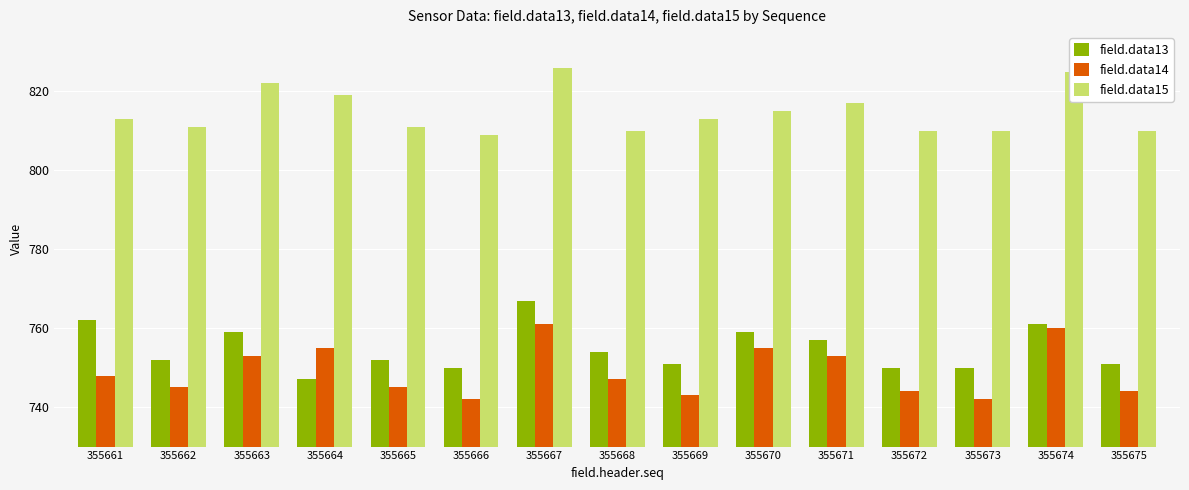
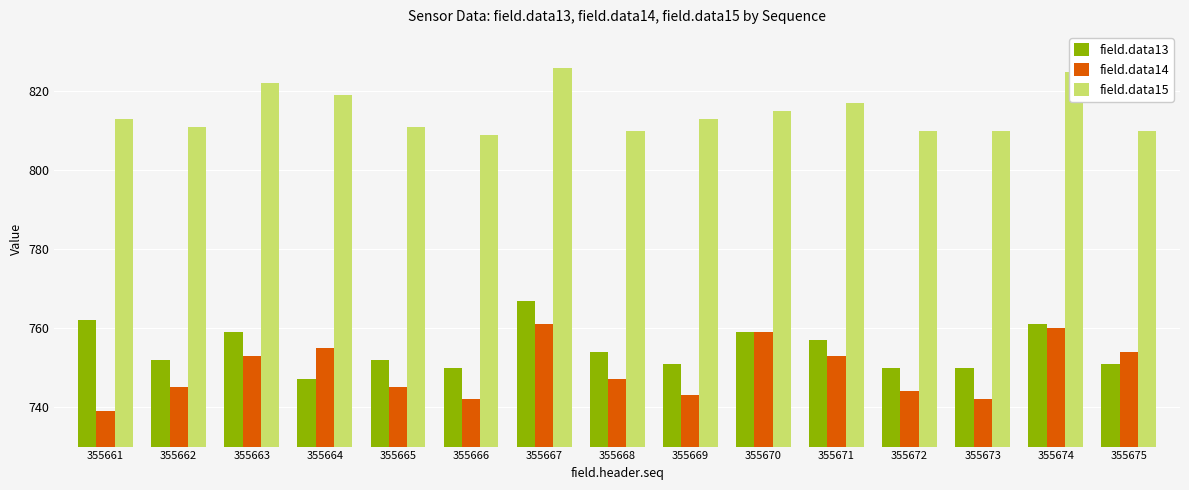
  {
    "field.data13": {
      "355661": 762,
      "355662": 752,
      "355663": 759,
      "355664": 747,
      "355665": 752,
      "355666": 750,
      "355667": 767,
      "355668": 754,
      "355669": 751,
      "355670": 759,
      "355671": 757,
      "355672": 750,
      "355673": 750,
      "355674": 761,
      "355675": 751
    },
    "field.data14": {
-     "355661": 748,
+     "355661": 739,
      "355662": 745,
      "355663": 753,
      "355664": 755,
      "355665": 745,
      "355666": 742,
      "355667": 761,
      "355668": 747,
      "355669": 743,
-     "355670": 755,
+     "355670": 759,
      "355671": 753,
      "355672": 744,
      "355673": 742,
      "355674": 760,
-     "355675": 744
+     "355675": 754
    },
    "field.data15": {
      "355661": 813,
      "355662": 811,
      "355663": 822,
      "355664": 819,
      "355665": 811,
      "355666": 809,
      "355667": 826,
      "355668": 810,
      "355669": 813,
      "355670": 815,
      "355671": 817,
      "355672": 810,
      "355673": 810,
      "355675": 810
    }
  }
